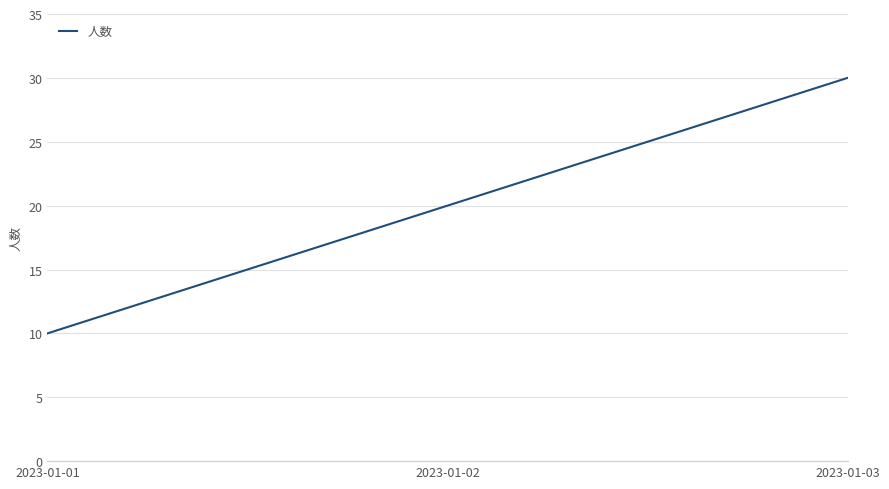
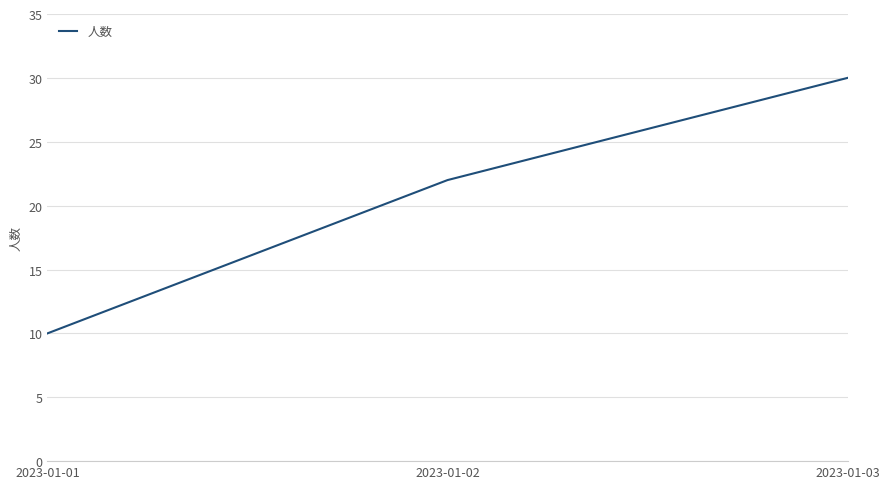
  {
    "2023-01-01": 10,
-   "2023-01-02": 20,
+   "2023-01-02": 22,
    "2023-01-03": 30
  }
